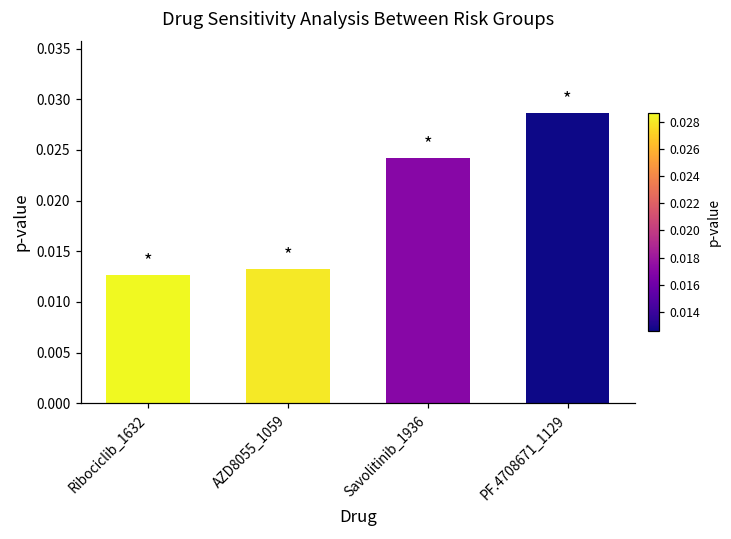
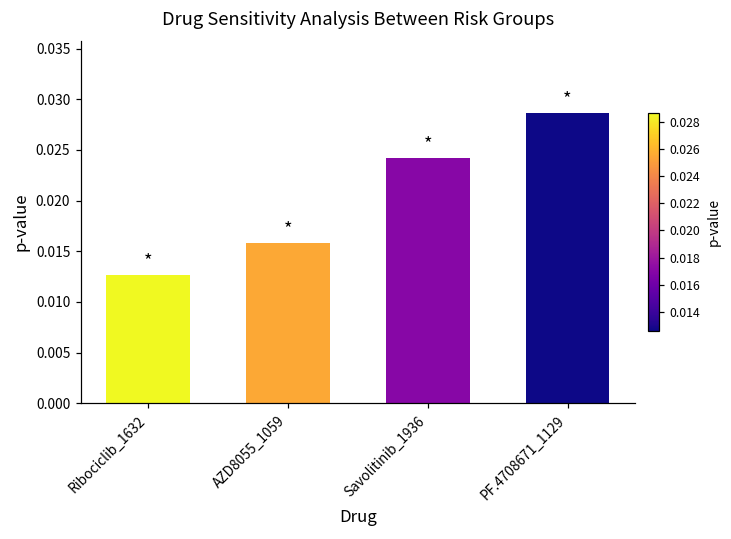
  {
    "Ribociclib_1632": 0.013,
-   "AZD8055_1059": 0.013,
+   "AZD8055_1059": 0.016,
    "Savolitinib_1936": 0.024,
    "PF.4708671_1129": 0.029
  }
